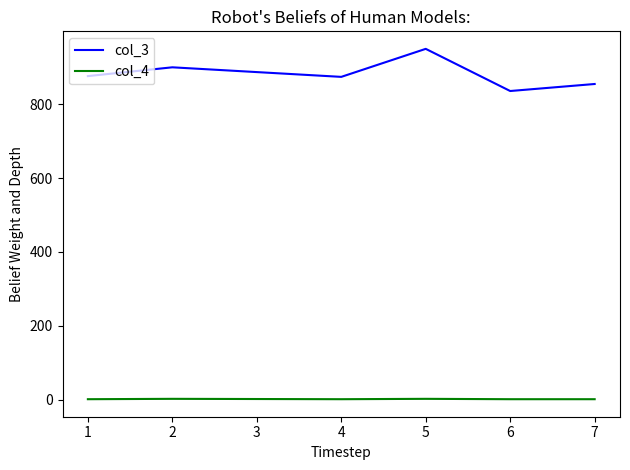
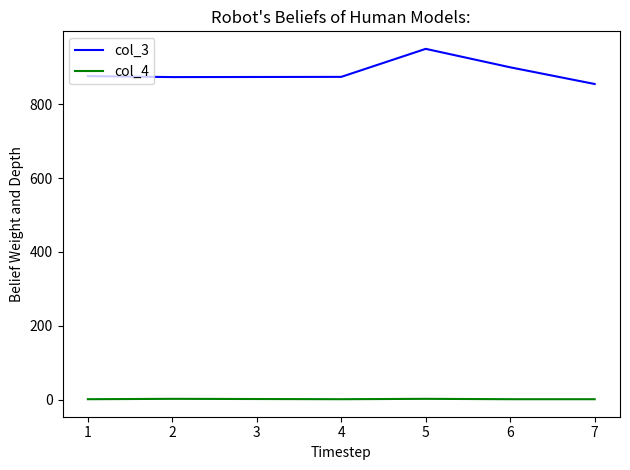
  {
    "col_3": {
-     "2": 900,
+     "2": 870,
      "4": 870,
      "5": 950,
-     "6": 840,
+     "6": 900,
      "7": 850
    },
    "col_4": {
      "1": 0,
      "2": 0,
      "4": 0,
      "5": 0,
      "6": 0,
      "7": 0
    }
  }
